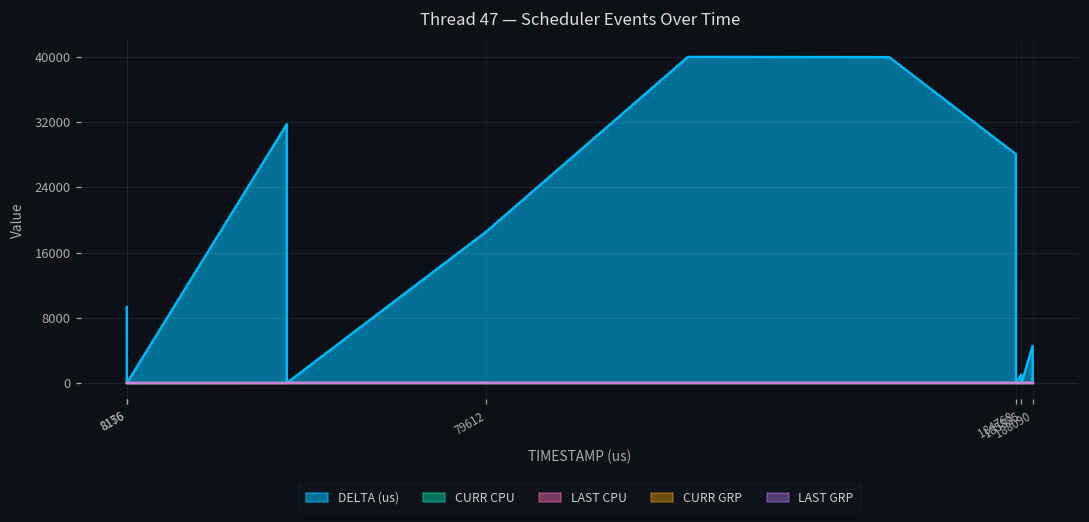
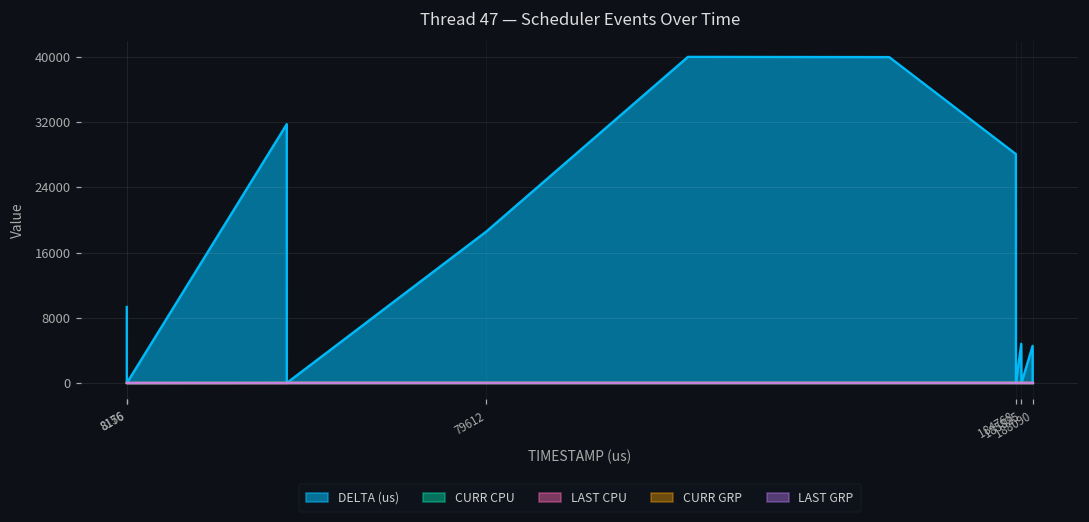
  {
    "DELTA (us)": {
      "8156": 9000,
      "79612": 19000,
      "184768": 28000,
-     "185825": 1000,
+     "185825": 5000,
      "188090": 5000
    },
    "LAST GRP": {
      "79612": 0
    }
  }
